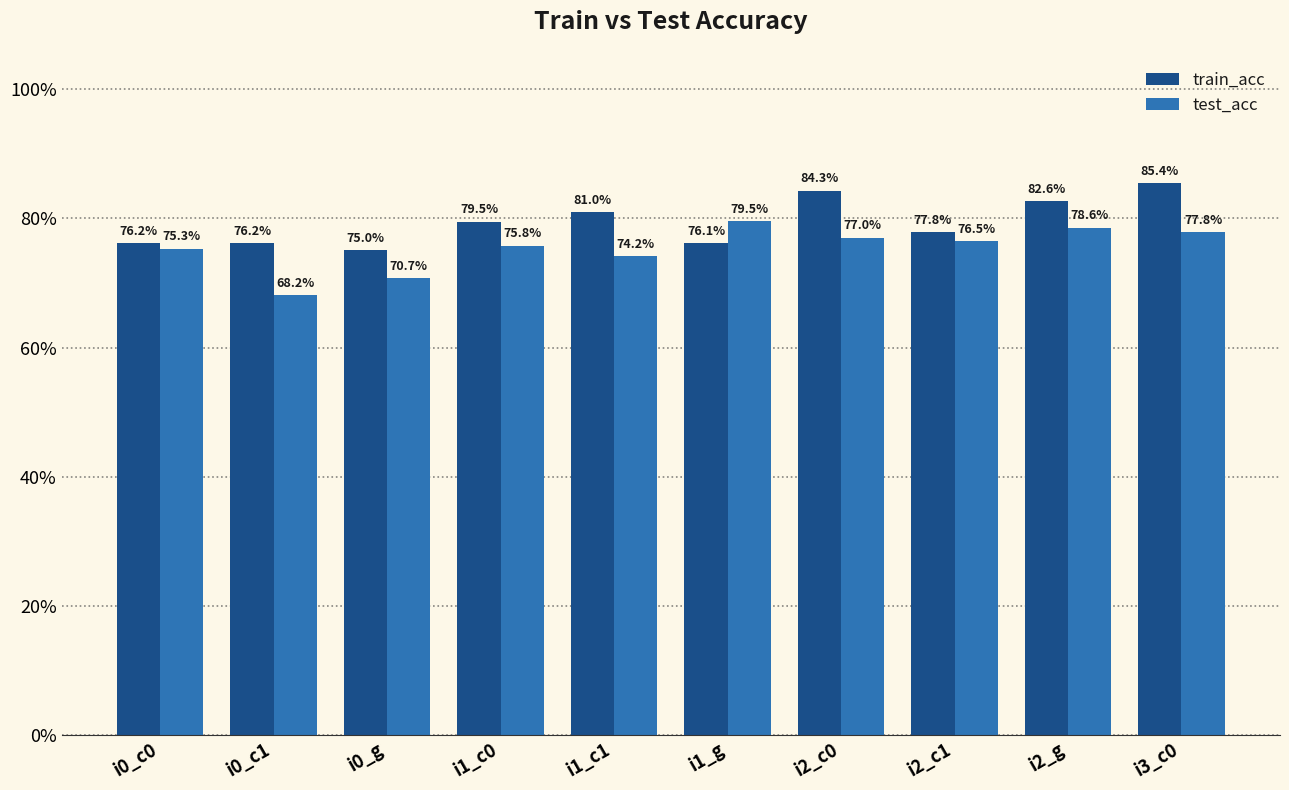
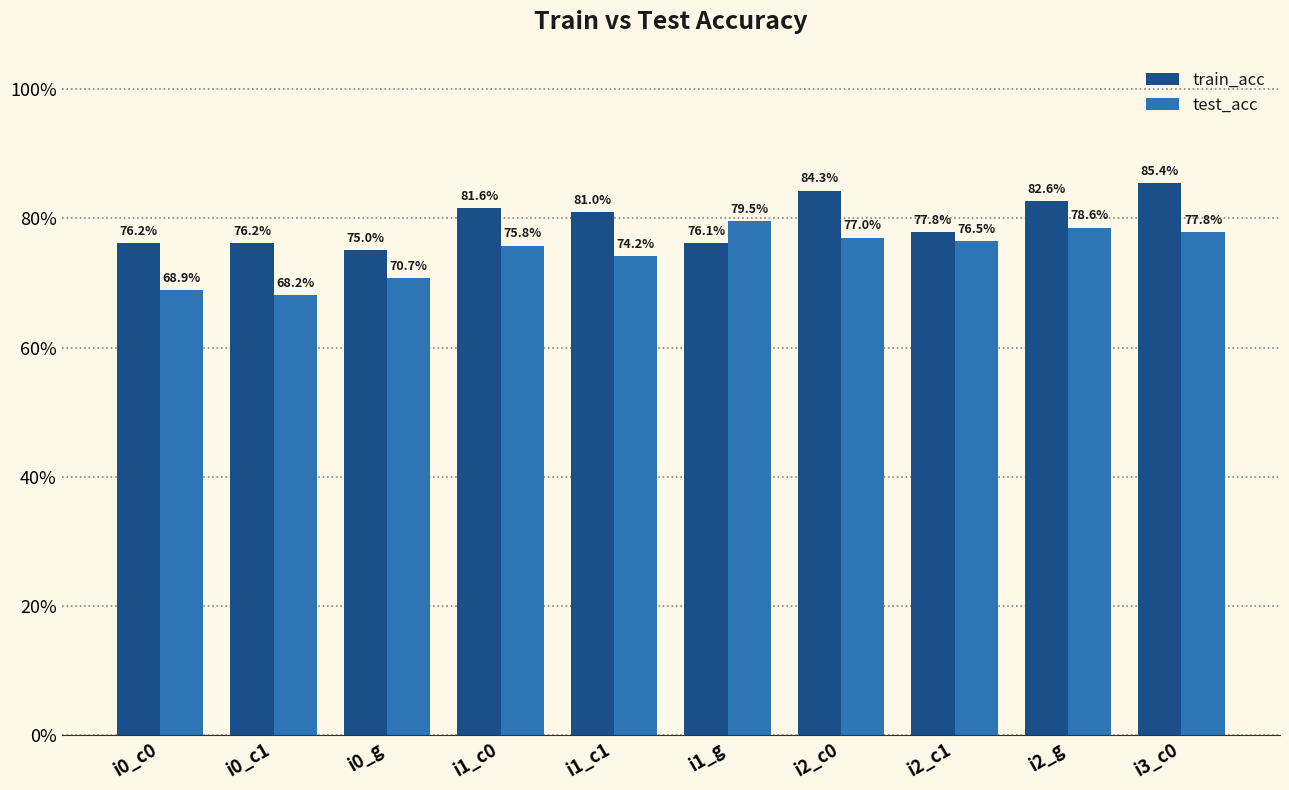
  {
    "train_acc": {
      "i0_c0": "76.2%",
      "i0_c1": "76.2%",
      "i0_g": "75.0%",
-     "i1_c0": "79.5%",
+     "i1_c0": "81.6%",
      "i1_c1": "81.0%",
      "i1_g": "76.1%",
      "i2_c0": "84.3%",
      "i2_c1": "77.8%",
      "i2_g": "82.6%",
      "i3_c0": "85.4%"
    },
    "test_acc": {
-     "i0_c0": "75.3%",
+     "i0_c0": "68.9%",
      "i0_c1": "68.2%",
      "i0_g": "70.7%",
      "i1_c0": "75.8%",
      "i1_c1": "74.2%",
      "i1_g": "79.5%",
      "i2_c0": "77.0%",
      "i2_c1": "76.5%",
      "i2_g": "78.6%",
      "i3_c0": "77.8%"
    }
  }
